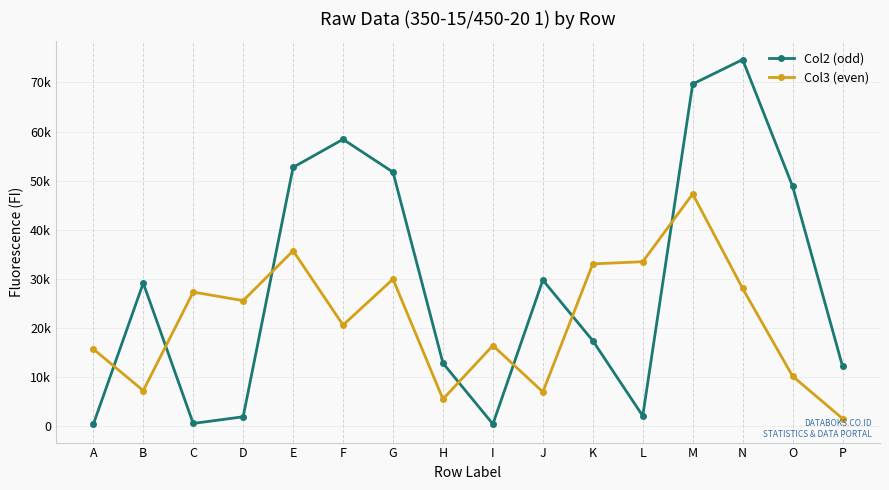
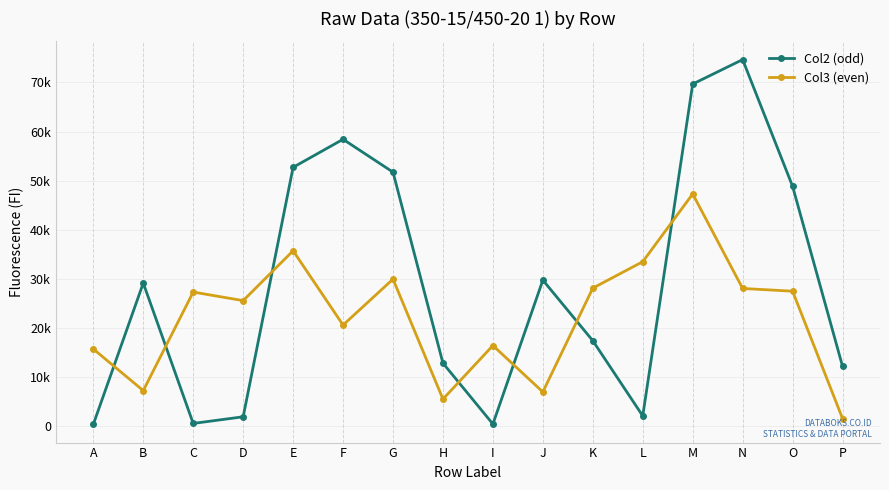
  {
    "Col2 (odd)": {
      "A": 0,
      "B": 29000,
      "C": 1000,
      "D": 2000,
      "E": 53000,
      "F": 58000,
      "G": 52000,
      "H": 13000,
      "I": 0,
      "J": 30000,
      "K": 17000,
      "L": 2000,
      "M": 70000,
      "N": 75000,
      "O": 49000,
      "P": 12000
    },
    "Col3 (even)": {
      "A": 16000,
      "B": 7000,
      "C": 27000,
      "D": 26000,
      "E": 36000,
      "F": 21000,
      "G": 30000,
      "H": 6000,
      "I": 16000,
      "J": 7000,
-     "K": 33000,
+     "K": 28000,
      "L": 33000,
      "M": 47000,
      "N": 28000,
-     "O": 10000,
+     "O": 27000,
      "P": 2000
    }
  }
